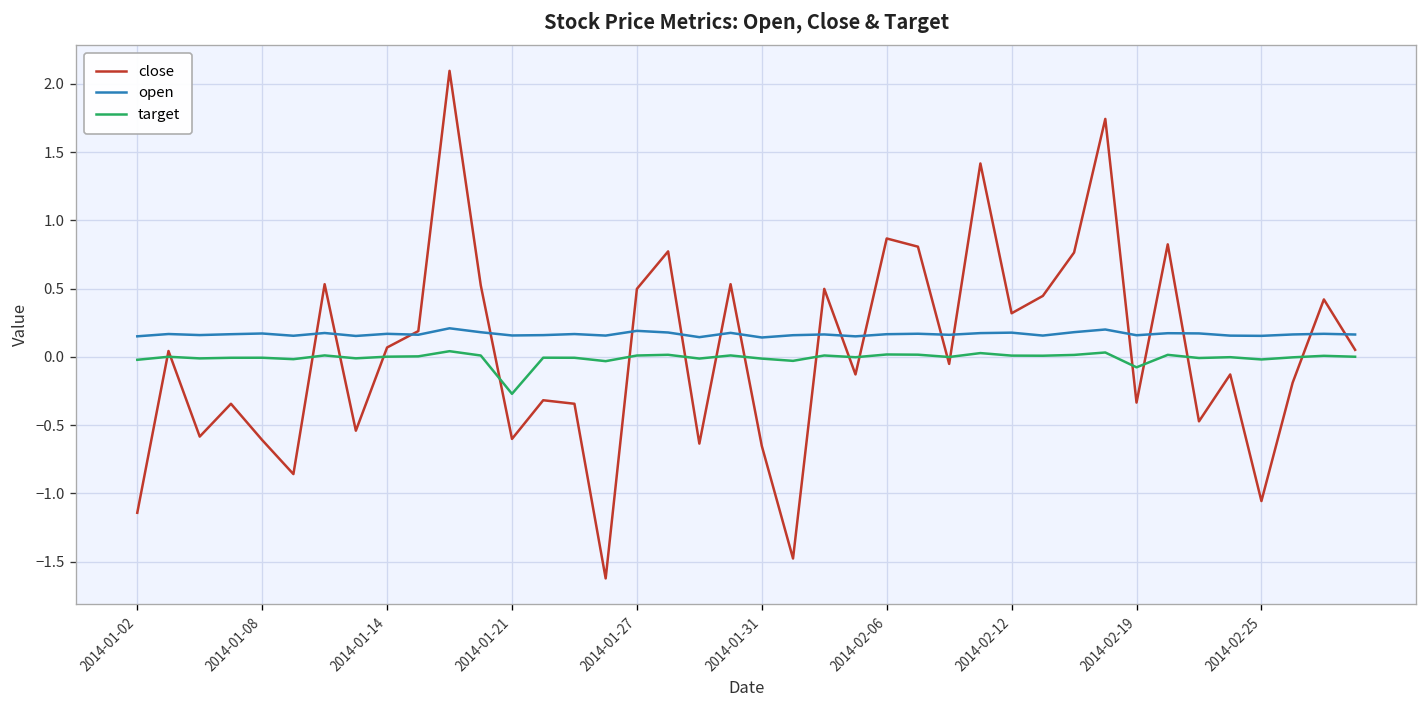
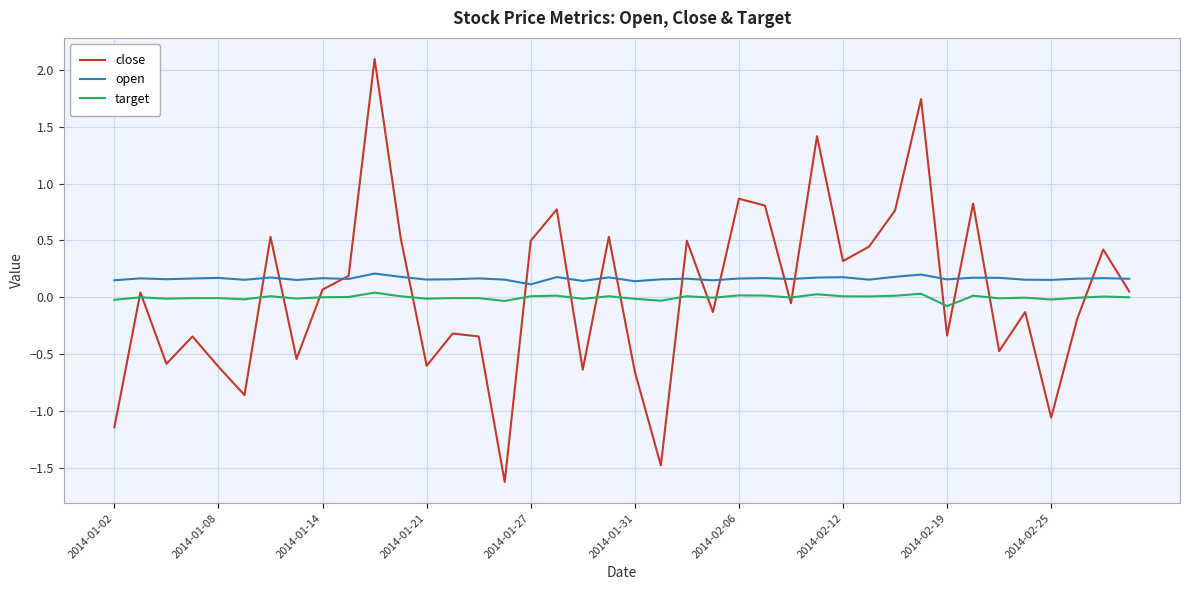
  {
    "close": {
      "2014-01-02": -1.14,
      "2014-01-08": -0.61,
      "2014-01-14": 0.07,
      "2014-01-21": -0.60,
      "2014-01-27": 0.50,
      "2014-01-31": -0.65,
      "2014-02-06": 0.87,
      "2014-02-12": 0.32,
      "2014-02-19": -0.33,
      "2014-02-25": -1.06
    },
    "open": {
      "2014-01-02": 0.15,
      "2014-01-08": 0.17,
      "2014-01-14": 0.17,
      "2014-01-21": 0.16,
-     "2014-01-27": 0.19,
+     "2014-01-27": 0.11,
      "2014-01-31": 0.14,
      "2014-02-06": 0.17,
      "2014-02-12": 0.18,
      "2014-02-19": 0.16,
      "2014-02-25": 0.15
    },
    "target": {
      "2014-01-02": -0.02,
      "2014-01-08": -0.01,
      "2014-01-14": 0.00,
-     "2014-01-21": -0.27,
+     "2014-01-21": -0.01,
      "2014-01-27": 0.01,
      "2014-01-31": -0.01,
      "2014-02-06": 0.02,
      "2014-02-12": 0.01,
      "2014-02-19": -0.08,
      "2014-02-25": -0.02
    }
  }
